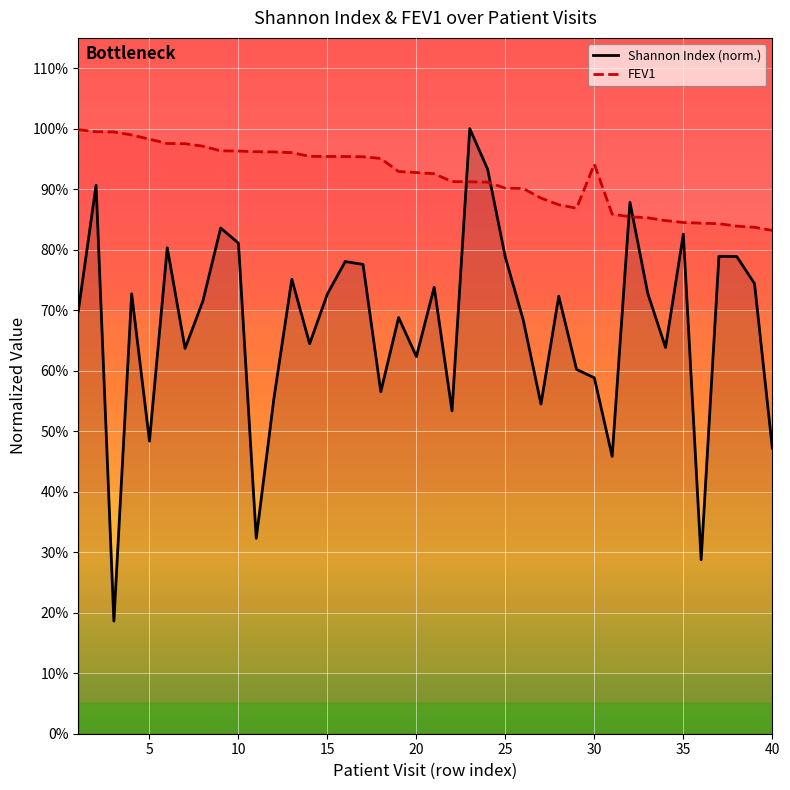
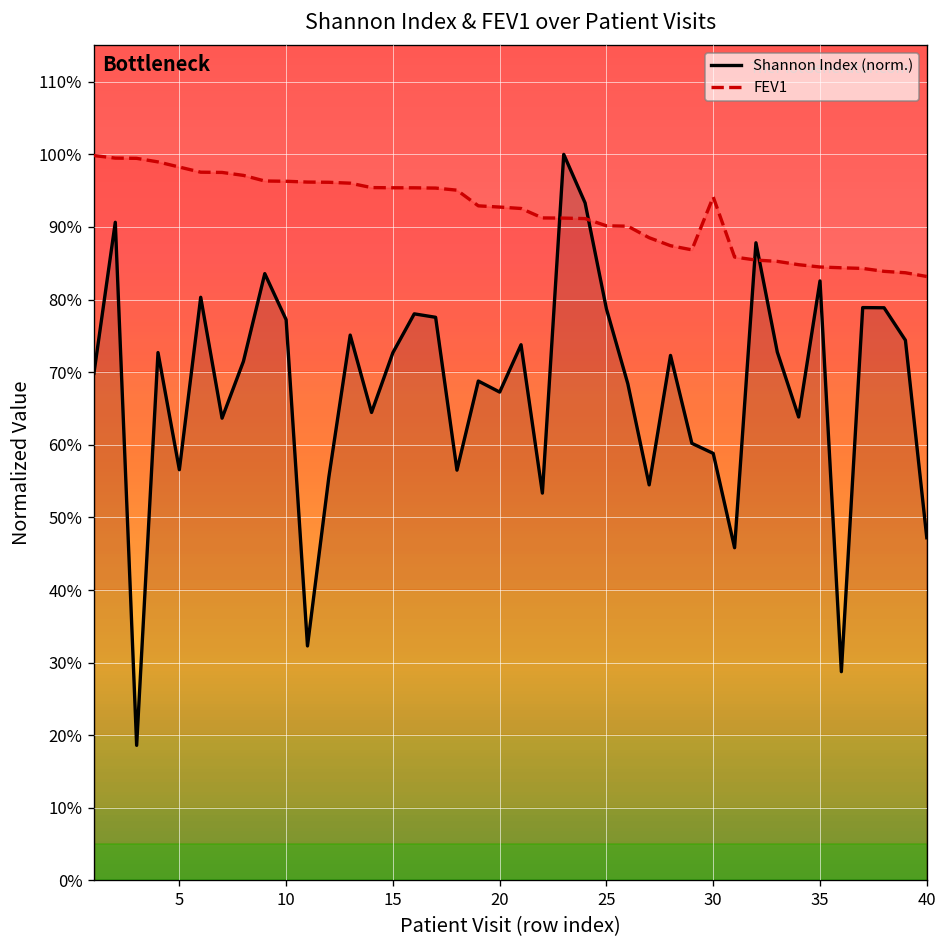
  {
    "Shannon Index (norm.)": {
-     "5": "48%",
-     "10": "81%",
+     "5": "57%",
+     "10": "77%",
      "15": "73%",
-     "20": "62%",
+     "20": "67%",
      "25": "79%",
      "30": "59%",
      "35": "83%",
      "40": "47%"
    },
    "FEV1": {
      "5": "98%",
      "10": "96%",
      "15": "95%",
      "20": "93%",
      "25": "90%",
      "30": "94%",
      "35": "84%",
      "40": "83%"
    }
  }
